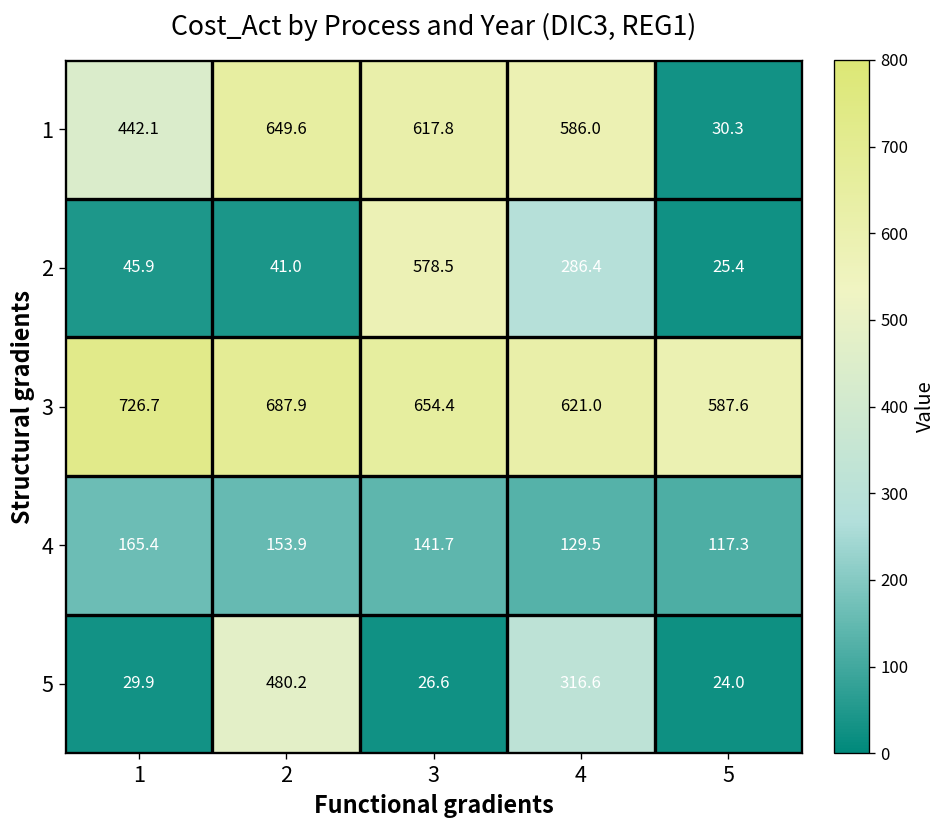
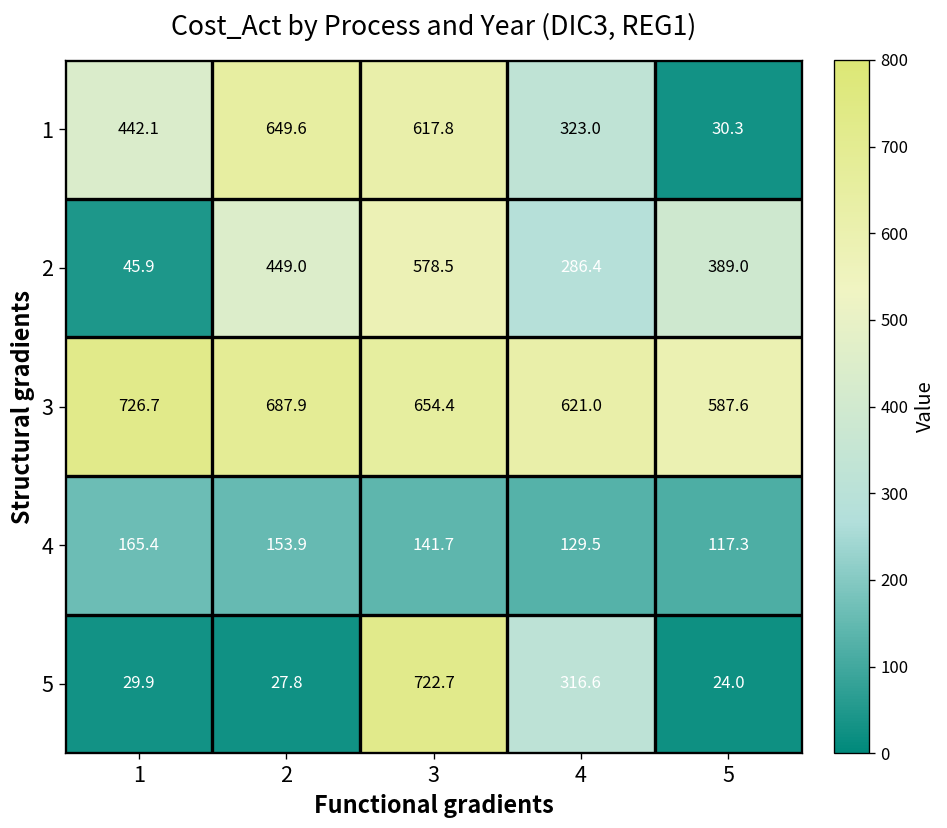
  {
    "1": {
      "1": 442.1,
      "2": 649.6,
      "3": 617.8,
-     "4": 586.0,
+     "4": 323.0,
      "5": 30.3
    },
    "2": {
      "1": 45.9,
-     "2": 41.0,
+     "2": 449.0,
      "3": 578.5,
      "4": 286.4,
-     "5": 25.4
+     "5": 389.0
    },
    "3": {
      "1": 726.7,
      "2": 687.9,
      "3": 654.4,
      "4": 621.0,
      "5": 587.6
    },
    "4": {
      "1": 165.4,
      "2": 153.9,
      "3": 141.7,
      "4": 129.5,
      "5": 117.3
    },
    "5": {
      "1": 29.9,
-     "2": 480.2,
-     "3": 26.6,
+     "2": 27.8,
+     "3": 722.7,
      "4": 316.6,
      "5": 24.0
    }
  }
